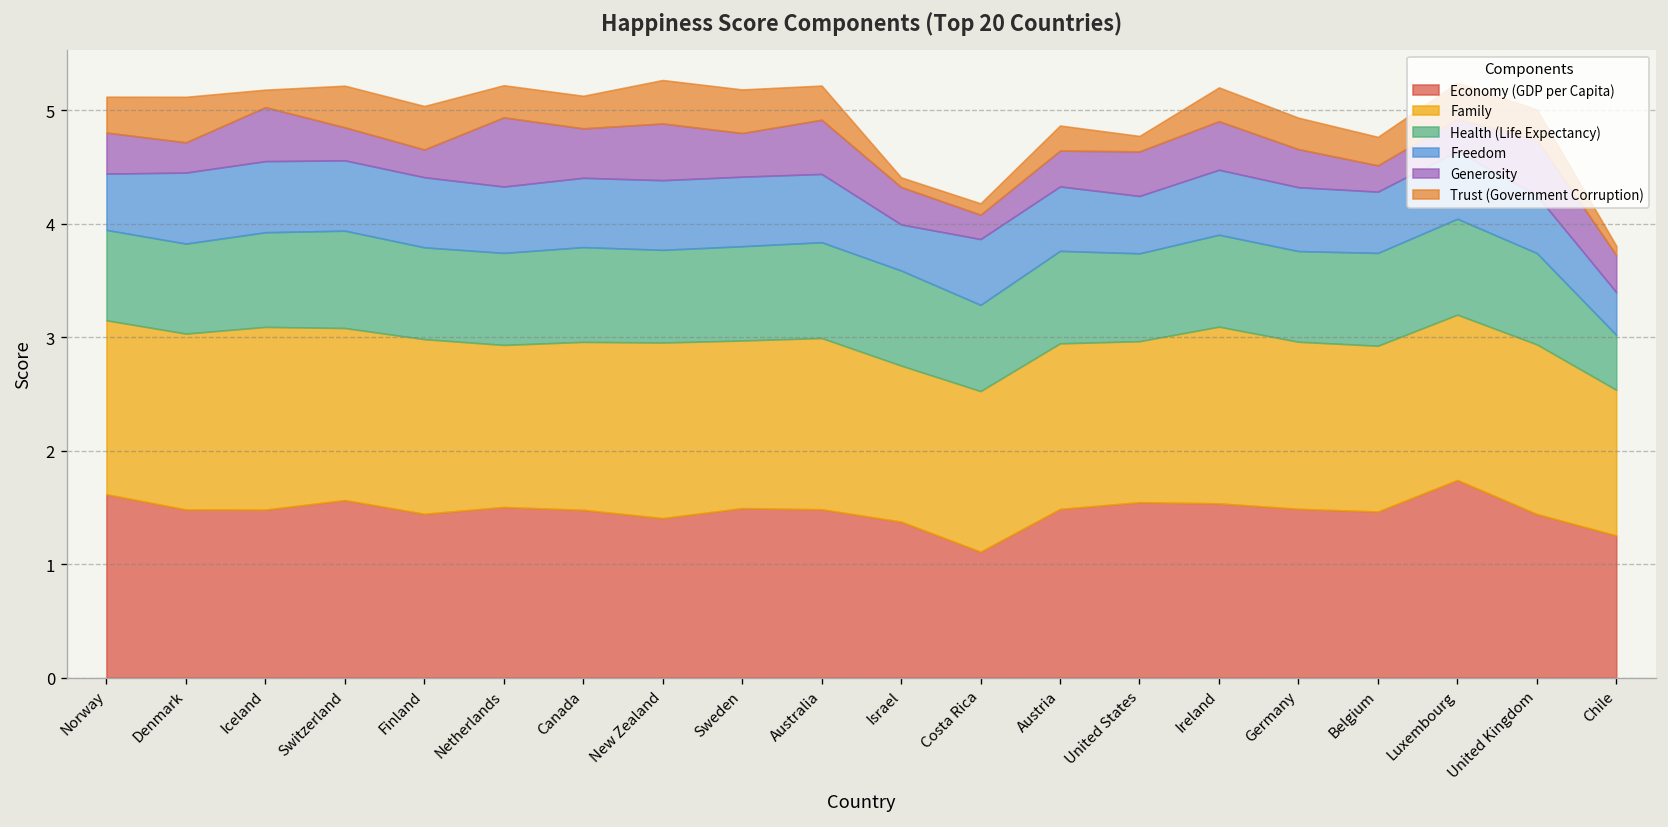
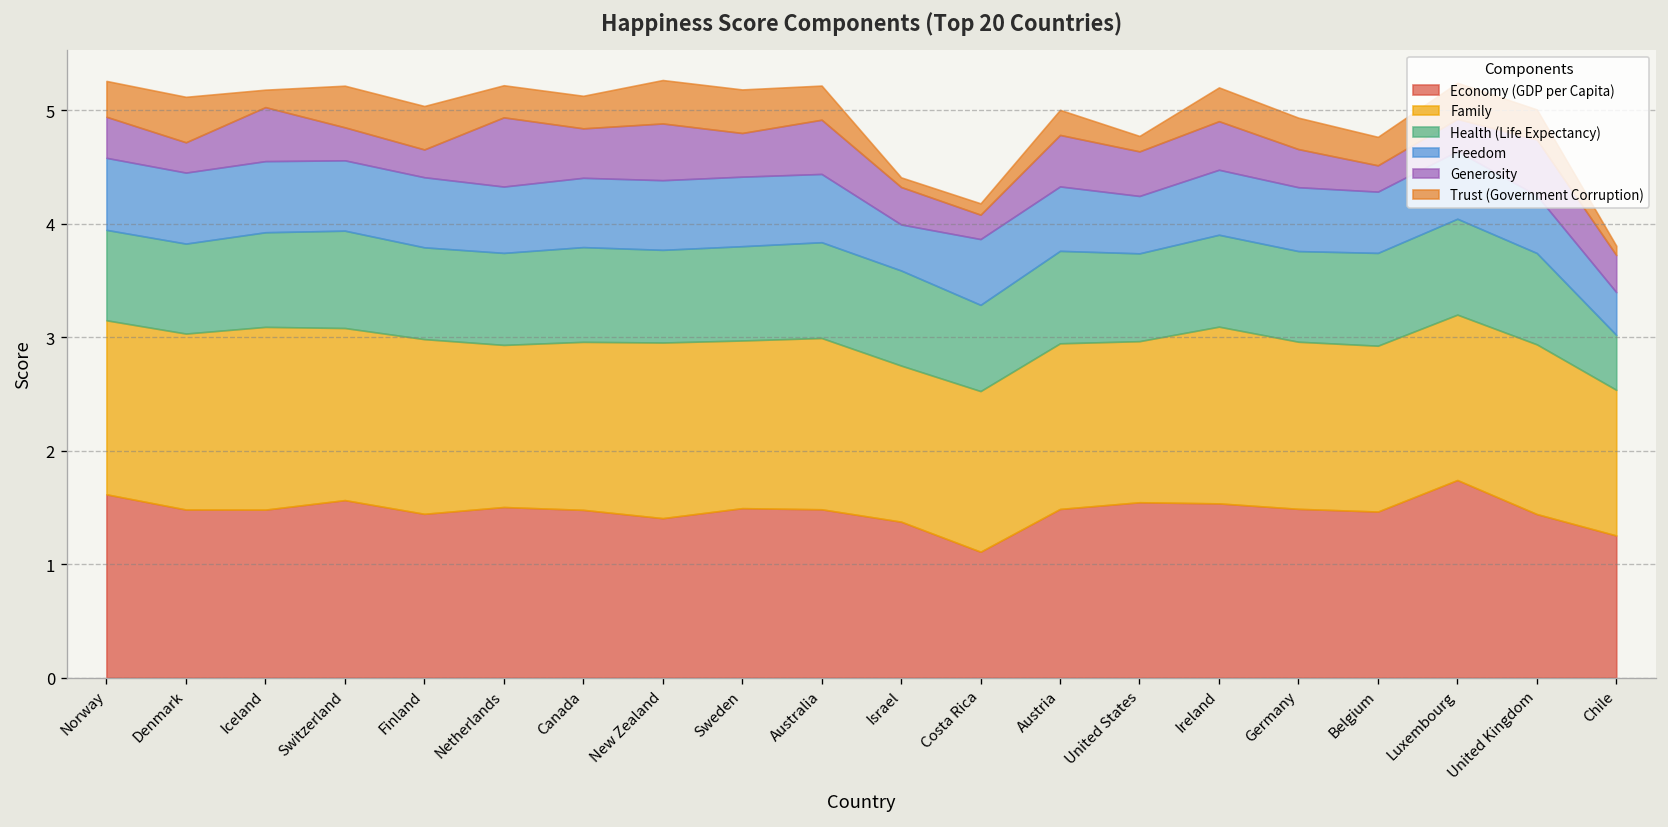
  {
    "Health (Life Expectancy)": {
      "Norway": 0.8,
      "Denmark": 0.8,
      "Iceland": 0.8,
      "Switzerland": 0.9,
      "Finland": 0.8,
      "Netherlands": 0.8,
      "Canada": 0.8,
      "New Zealand": 0.8,
      "Sweden": 0.8,
      "Australia": 0.8,
      "Israel": 0.8,
      "Costa Rica": 0.8,
      "Austria": 0.8,
      "United States": 0.8,
      "Ireland": 0.8,
      "Germany": 0.8,
      "Belgium": 0.8,
      "Luxembourg": 0.8,
      "United Kingdom": 0.8,
      "Chile": 0.5
    },
    "Freedom": {
-     "Norway": 0.5,
+     "Norway": 0.6,
      "Denmark": 0.6,
      "Iceland": 0.6,
      "Switzerland": 0.6,
      "Finland": 0.6,
      "Netherlands": 0.6,
      "Canada": 0.6,
      "New Zealand": 0.6,
      "Sweden": 0.6,
      "Australia": 0.6,
      "Israel": 0.4,
      "Costa Rica": 0.6,
      "Austria": 0.6,
      "United States": 0.5,
      "Ireland": 0.6,
      "Germany": 0.6,
      "Belgium": 0.5,
      "Chile": 0.4
    },
    "Generosity": {
      "Norway": 0.4,
      "Denmark": 0.3,
      "Iceland": 0.5,
      "Switzerland": 0.3,
      "Finland": 0.2,
      "Netherlands": 0.6,
      "Canada": 0.4,
      "New Zealand": 0.5,
      "Sweden": 0.4,
      "Australia": 0.5,
      "Israel": 0.3,
      "Costa Rica": 0.2,
-     "Austria": 0.3,
+     "Austria": 0.5,
      "United States": 0.4,
      "Ireland": 0.4,
      "Germany": 0.3,
      "Belgium": 0.2,
      "Chile": 0.3
    }
  }
